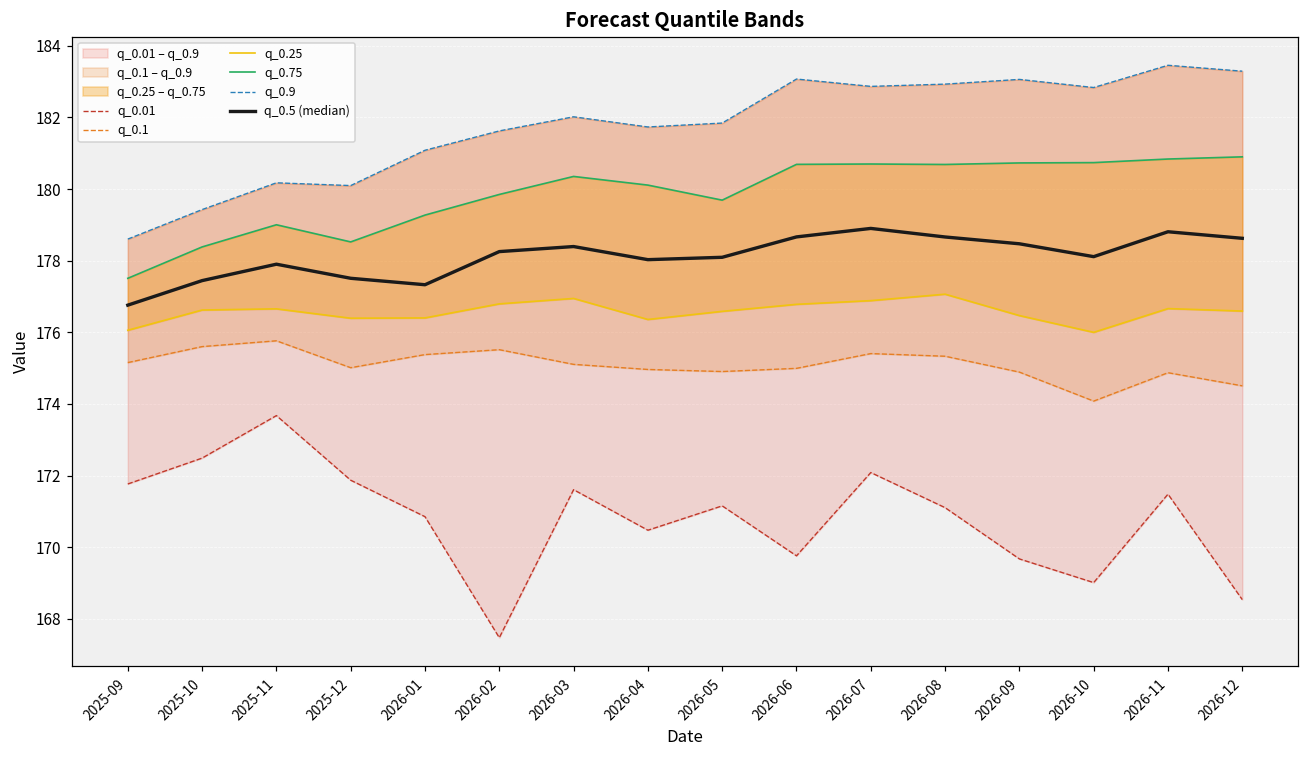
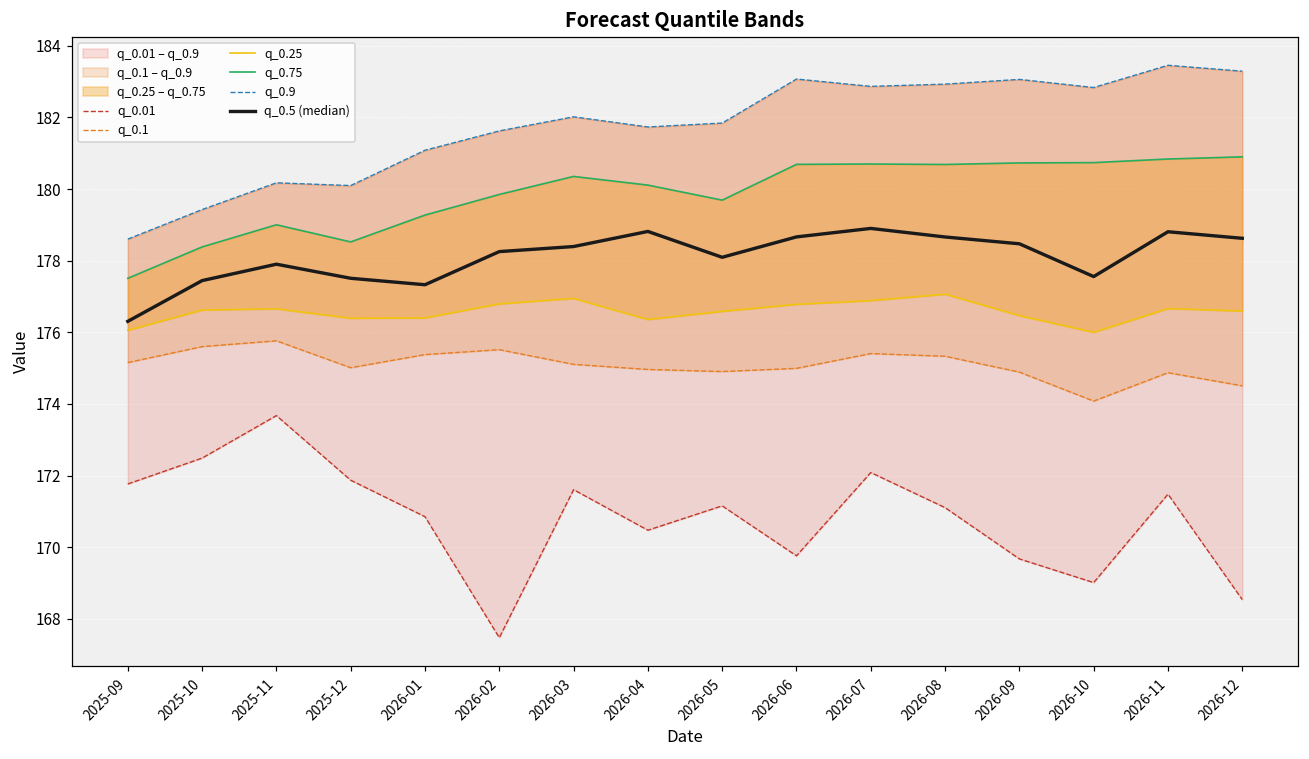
  {
    "q_0.01": {
      "2025-09": 171.8,
      "2025-10": 172.5,
      "2025-11": 173.7,
      "2025-12": 171.9,
      "2026-01": 170.9,
      "2026-02": 167.5,
      "2026-03": 171.6,
      "2026-04": 170.5,
      "2026-05": 171.2,
      "2026-06": 169.8,
      "2026-07": 172.1,
      "2026-08": 171.1,
      "2026-09": 169.7,
      "2026-10": 169.0,
      "2026-11": 171.5,
      "2026-12": 168.5
    },
    "q_0.5 (median)": {
-     "2025-09": 176.8,
+     "2025-09": 176.3,
      "2025-10": 177.4,
      "2025-11": 177.9,
      "2025-12": 177.5,
      "2026-01": 177.3,
      "2026-02": 178.3,
      "2026-03": 178.4,
-     "2026-04": 178.0,
+     "2026-04": 178.8,
      "2026-05": 178.1,
      "2026-06": 178.7,
      "2026-07": 178.9,
      "2026-08": 178.7,
      "2026-09": 178.5,
-     "2026-10": 178.1,
+     "2026-10": 177.6,
      "2026-11": 178.8,
      "2026-12": 178.6
    }
  }
